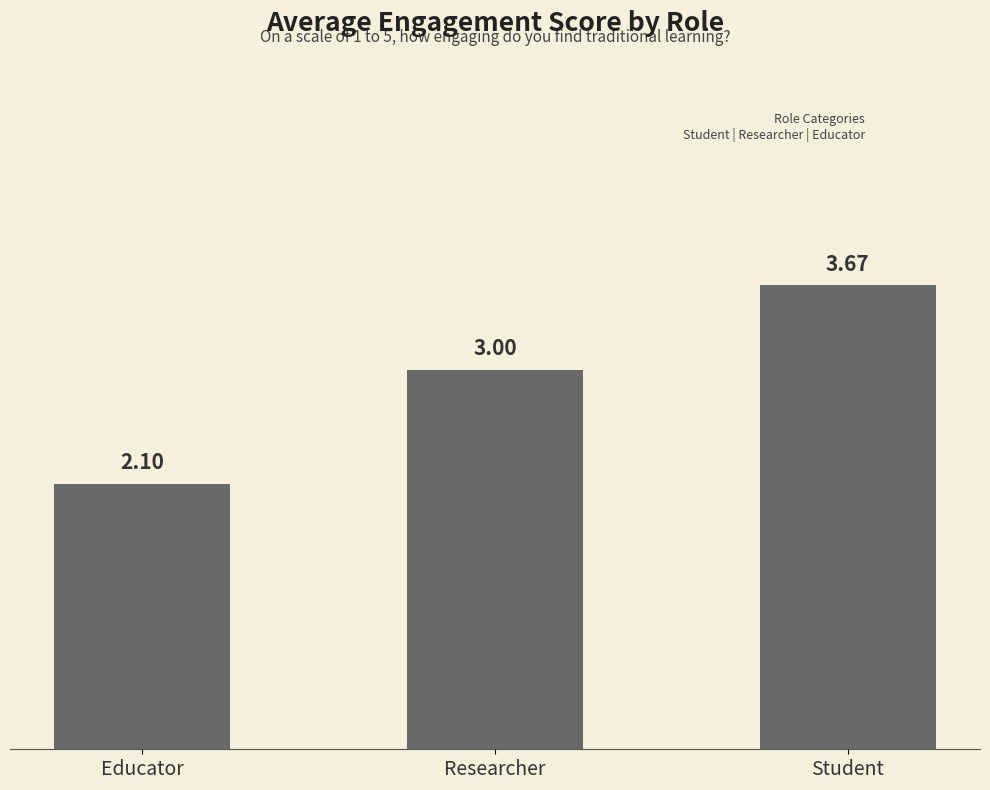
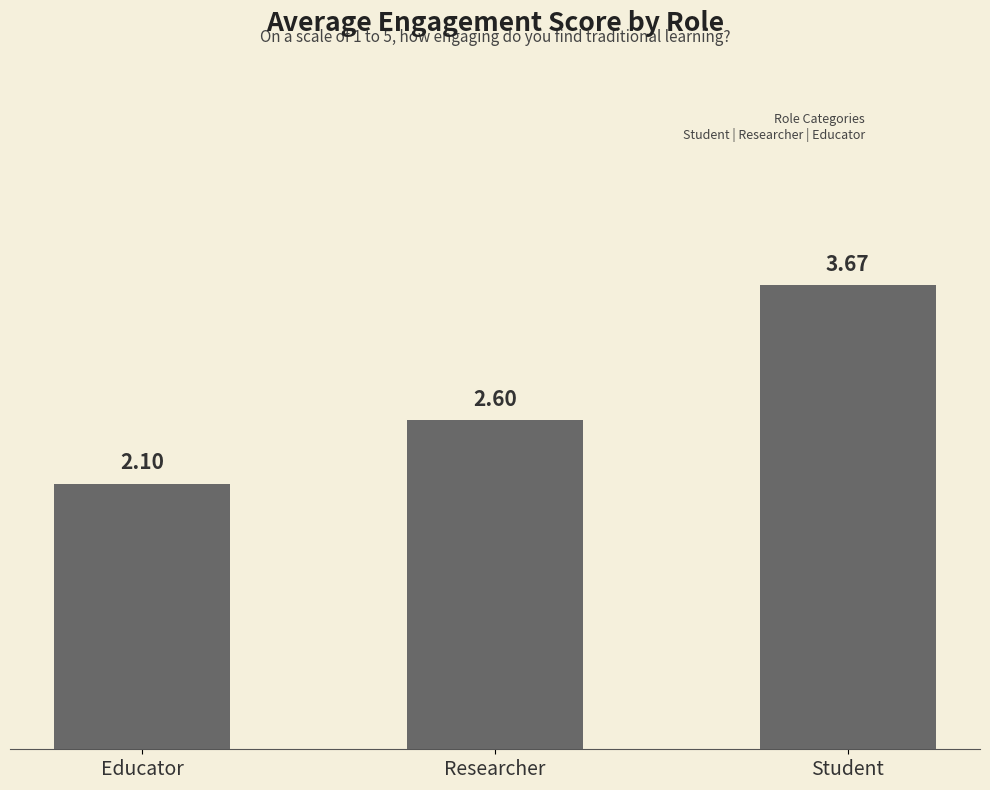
  {
    "Educator": 2.10,
-   "Researcher": 3.00,
+   "Researcher": 2.60,
    "Student": 3.67
  }
